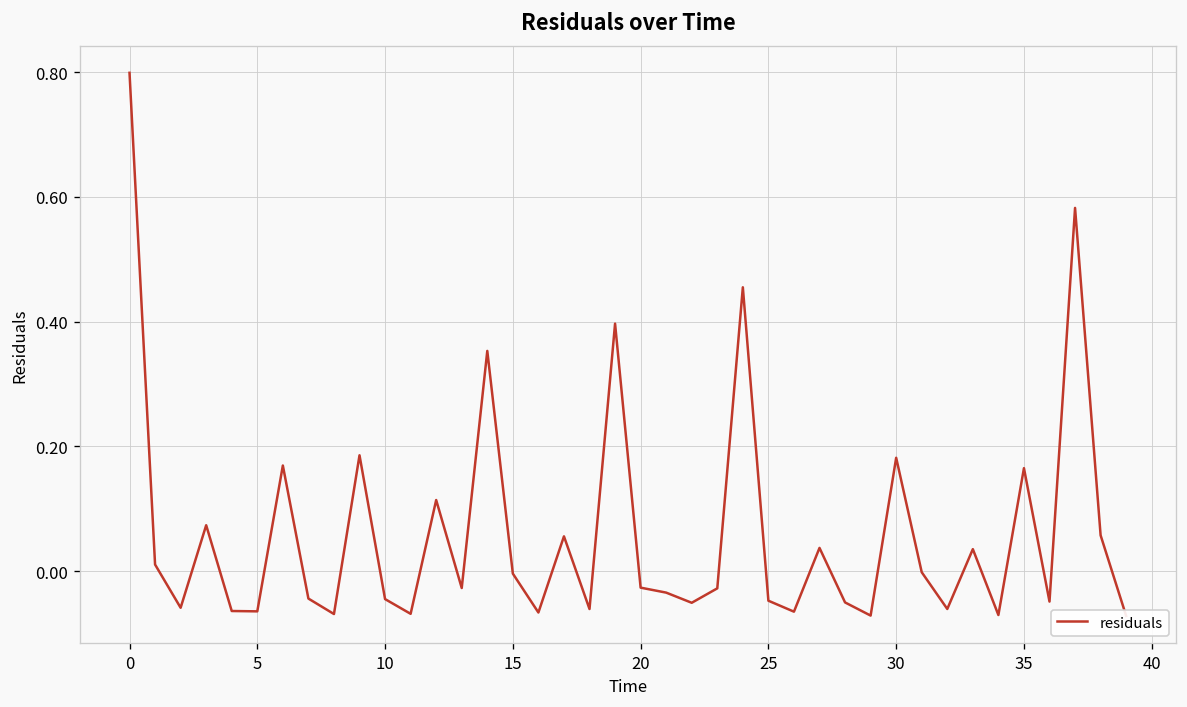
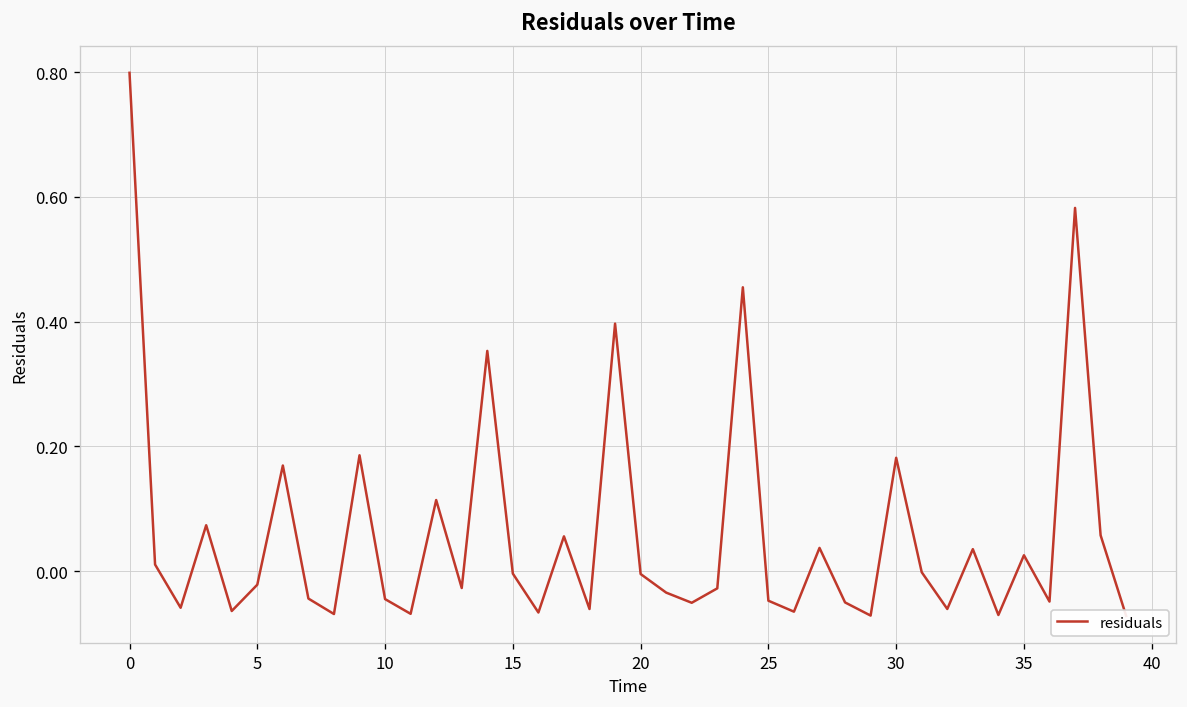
  {
    "0": 0.80,
-   "5": -0.06,
+   "5": -0.02,
    "10": -0.05,
    "15": 0.00,
-   "20": -0.03,
+   "20": 0.00,
    "25": -0.05,
    "30": 0.18,
-   "35": 0.16
+   "35": 0.03
  }
